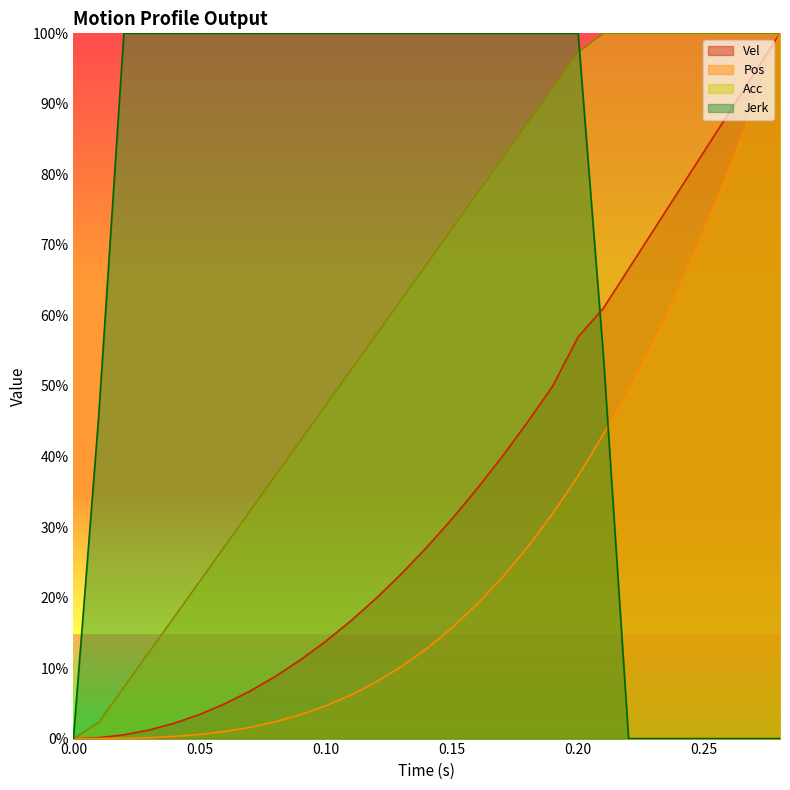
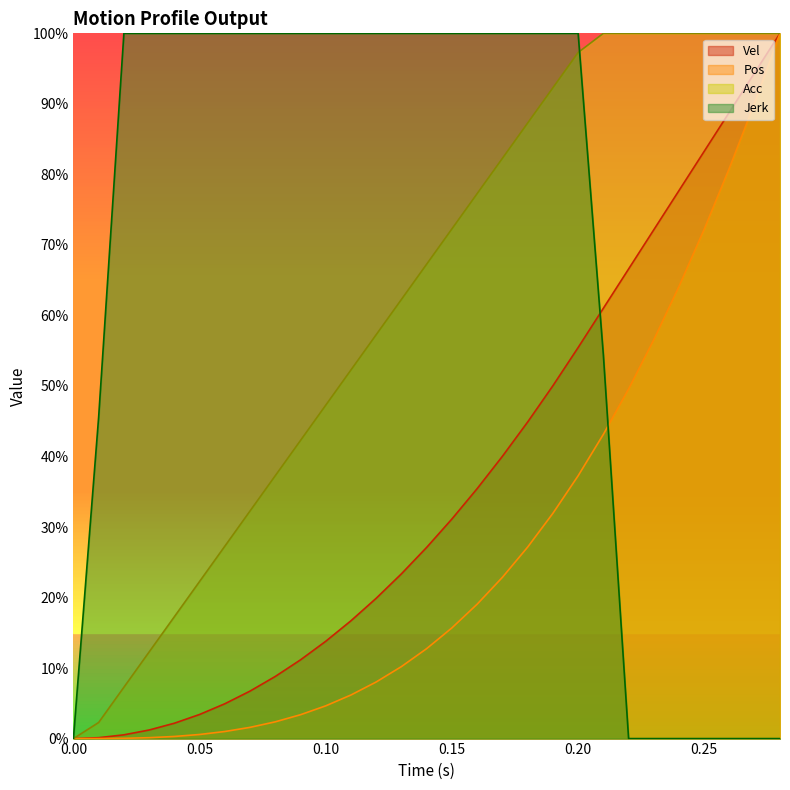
  {
    "Vel": {
      "0.05": "3%",
      "0.10": "14%",
      "0.15": "31%",
-     "0.20": "57%",
+     "0.20": "55%",
      "0.25": "83%"
    },
    "Jerk": {
      "0.05": "100%",
      "0.10": "100%",
      "0.15": "100%",
      "0.20": "100%",
      "0.25": "0%"
    }
  }
